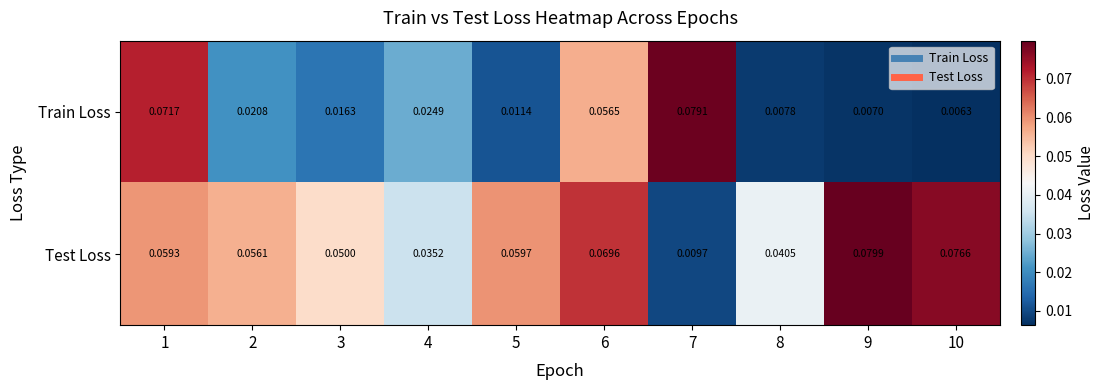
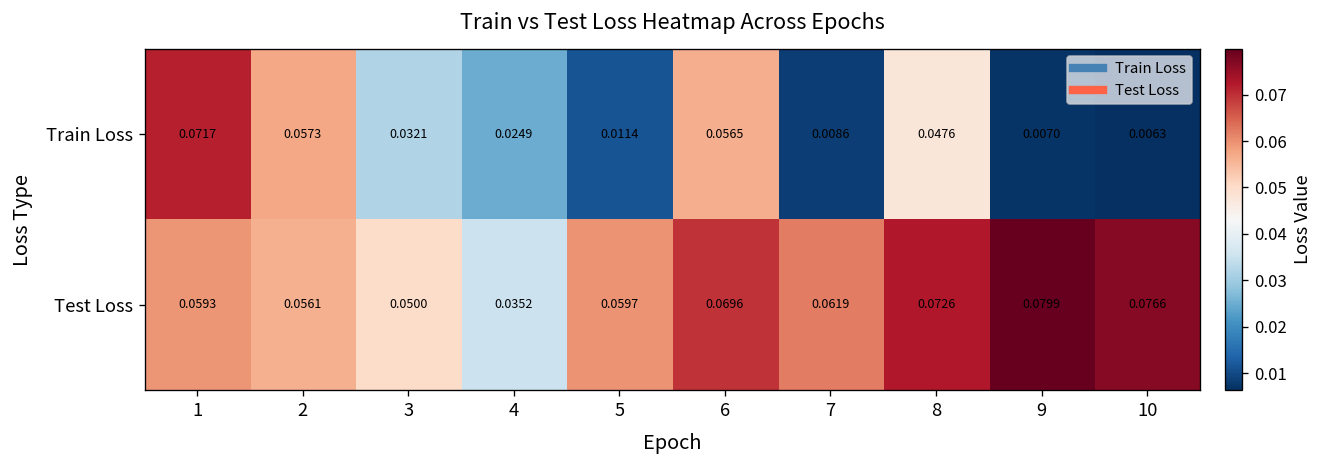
  {
    "Train Loss": {
      "1": 0.0717,
-     "2": 0.0208,
-     "3": 0.0163,
+     "2": 0.0573,
+     "3": 0.0321,
      "4": 0.0249,
      "5": 0.0114,
      "6": 0.0565,
-     "7": 0.0791,
-     "8": 0.0078,
+     "7": 0.0086,
+     "8": 0.0476,
      "9": 0.0070,
      "10": 0.0063
    },
    "Test Loss": {
      "1": 0.0593,
      "2": 0.0561,
      "3": 0.0500,
      "4": 0.0352,
      "5": 0.0597,
      "6": 0.0696,
-     "7": 0.0097,
-     "8": 0.0405,
+     "7": 0.0619,
+     "8": 0.0726,
      "9": 0.0799,
      "10": 0.0766
    }
  }
